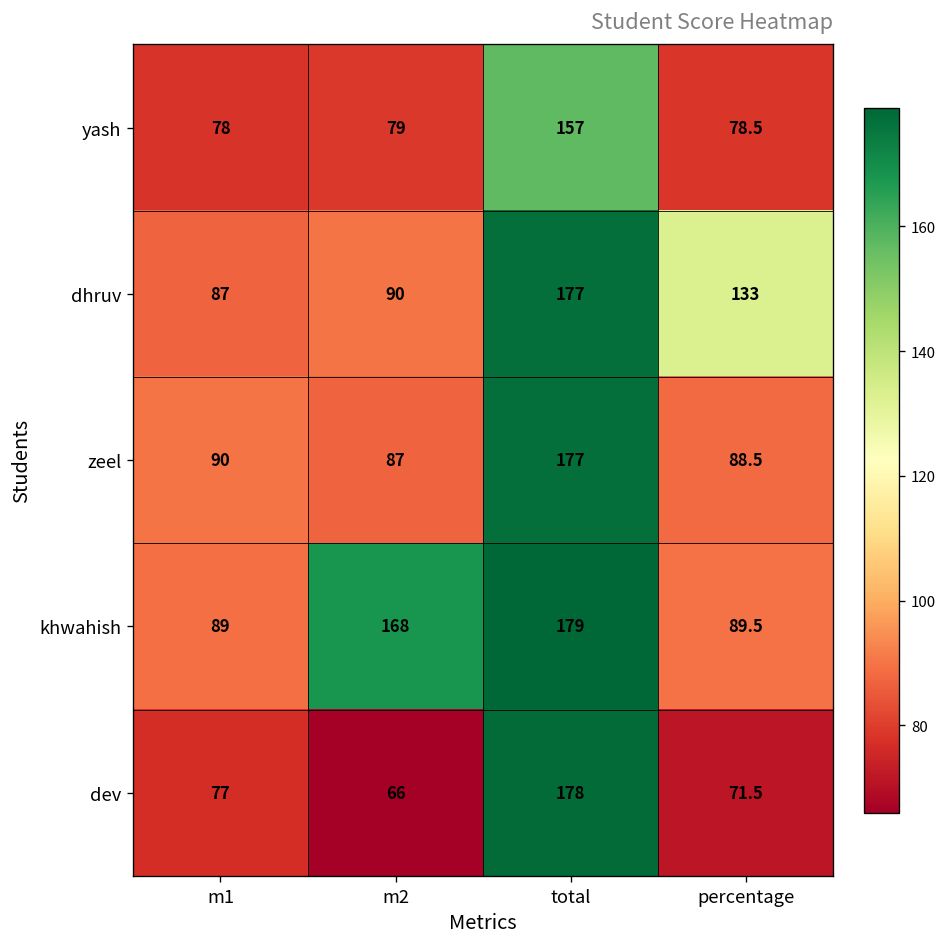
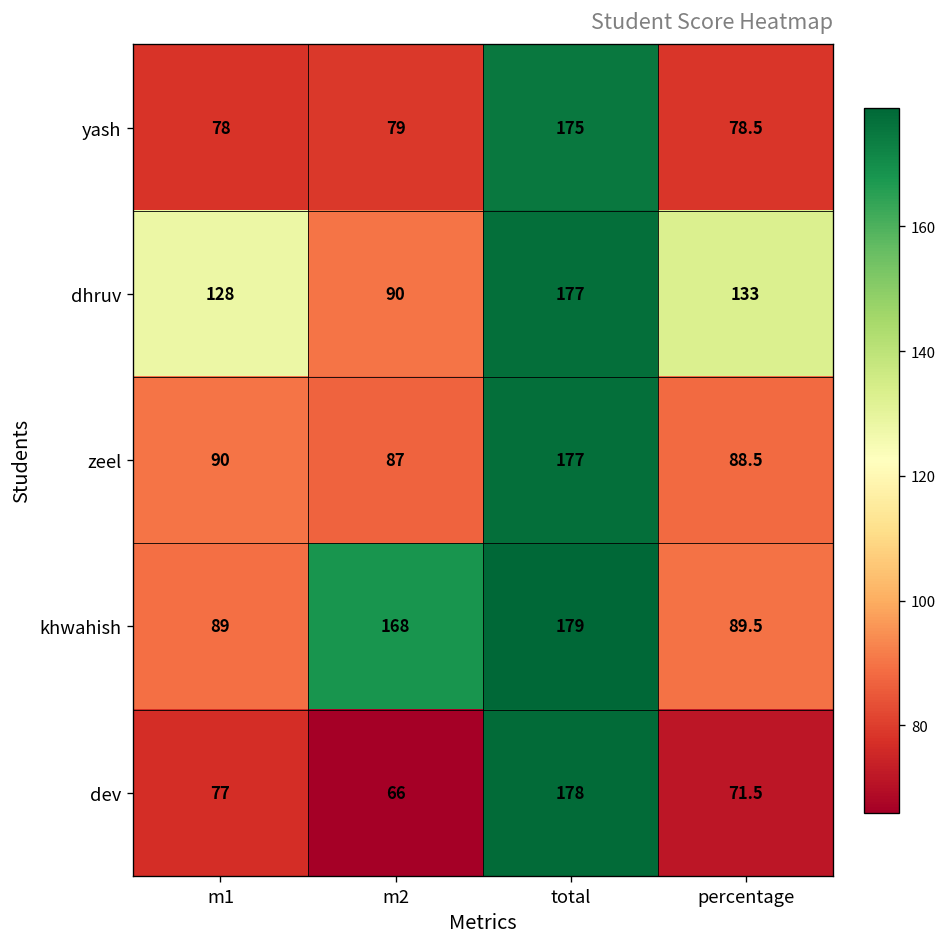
  {
    "yash": {
      "m1": 78,
      "m2": 79,
-     "total": 157,
+     "total": 175,
      "percentage": 78.5
    },
    "dhruv": {
-     "m1": 87,
+     "m1": 128,
      "m2": 90,
      "total": 177,
      "percentage": 133
    },
    "zeel": {
      "m1": 90,
      "m2": 87,
      "total": 177,
      "percentage": 88.5
    },
    "khwahish": {
      "m1": 89,
      "m2": 168,
      "total": 179,
      "percentage": 89.5
    },
    "dev": {
      "m1": 77,
      "m2": 66,
      "total": 178,
      "percentage": 71.5
    }
  }
